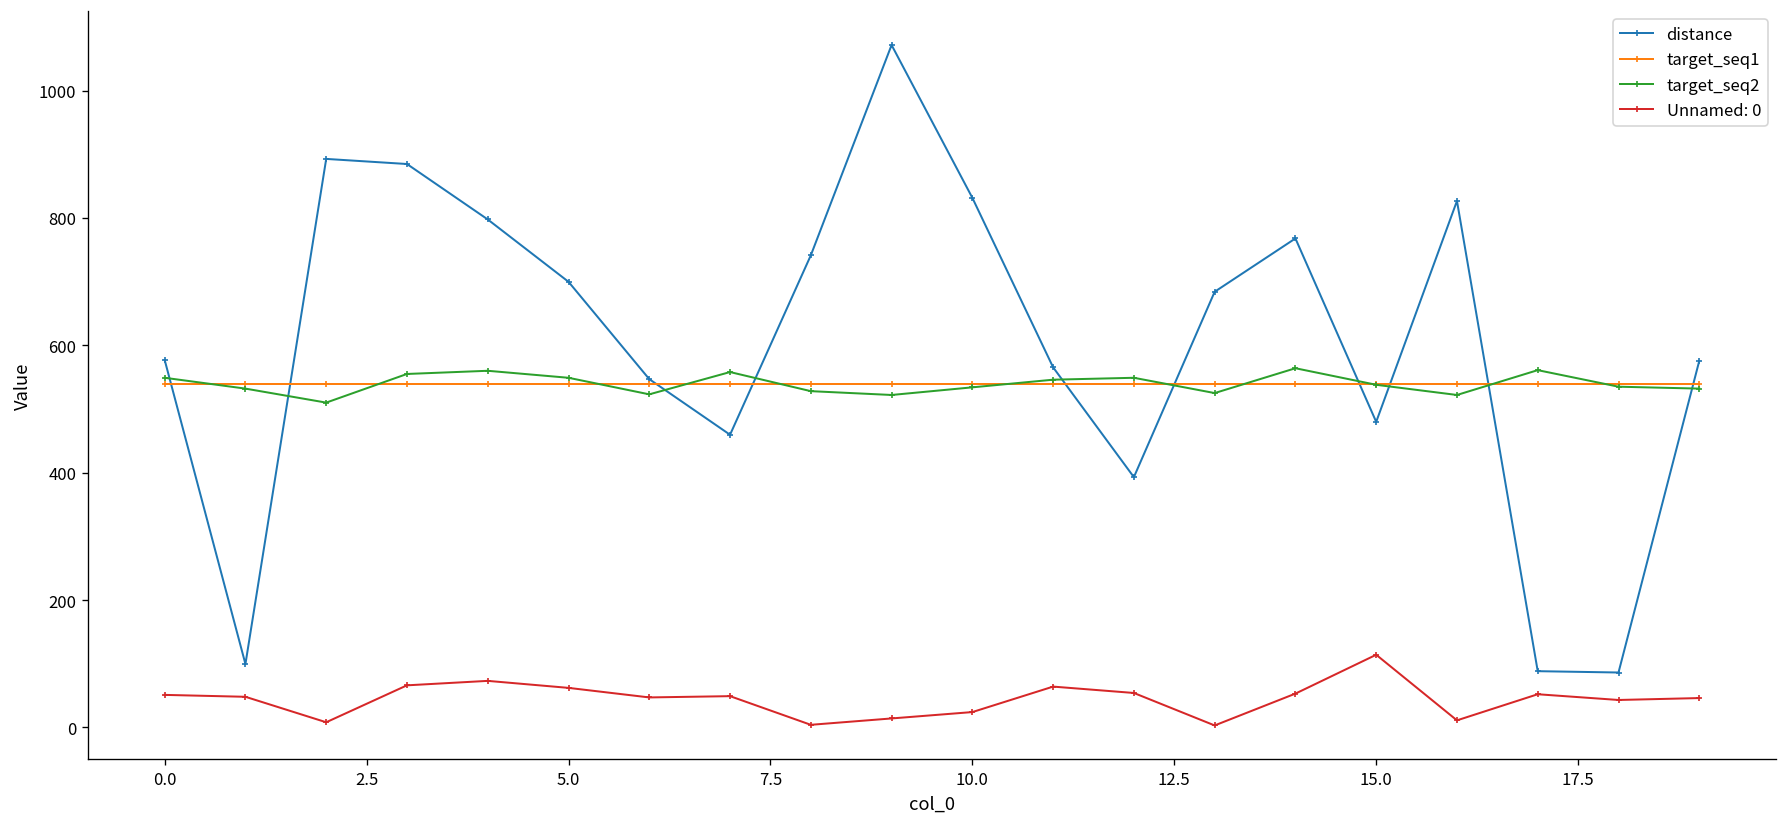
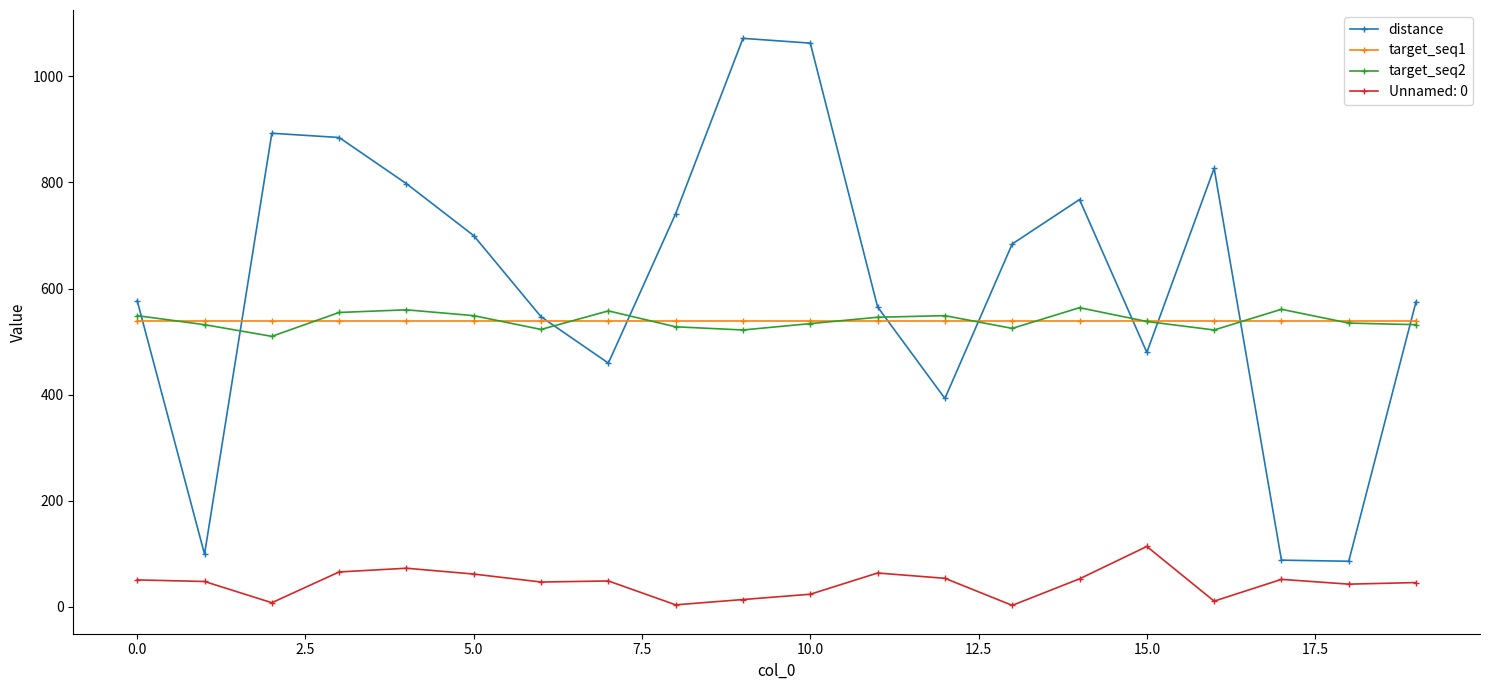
  {
    "distance": {
      "0.0": 580,
      "5.0": 700,
-     "10.0": 830,
+     "10.0": 1060,
      "15.0": 480
    },
    "target_seq1": {
      "0.0": 540,
      "5.0": 540,
      "10.0": 540
    },
    "target_seq2": {
      "0.0": 550,
      "5.0": 550,
      "10.0": 530
    },
    "Unnamed: 0": {
      "0.0": 50,
      "5.0": 60,
      "10.0": 20,
      "15.0": 110
    }
  }
